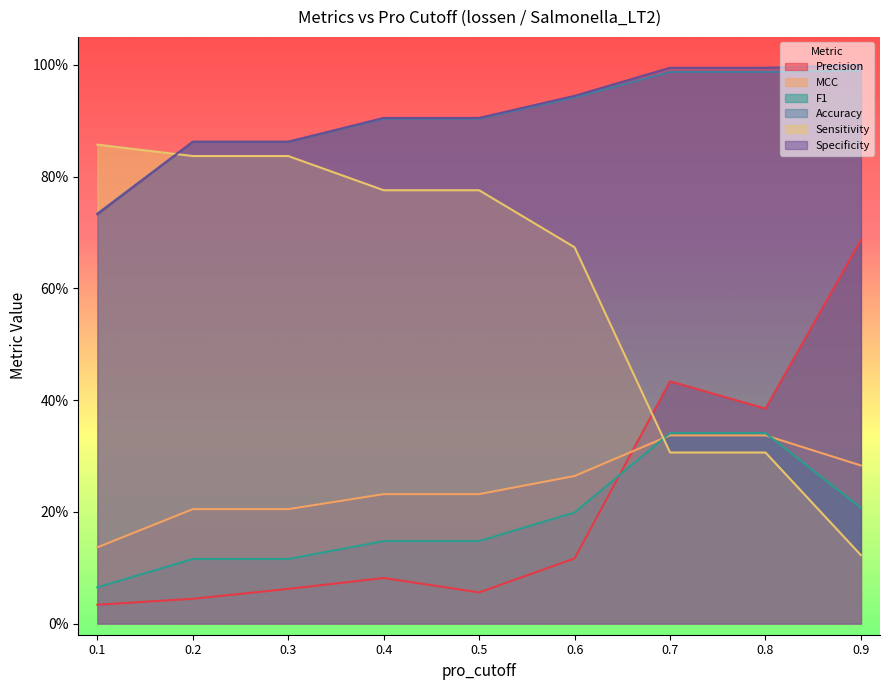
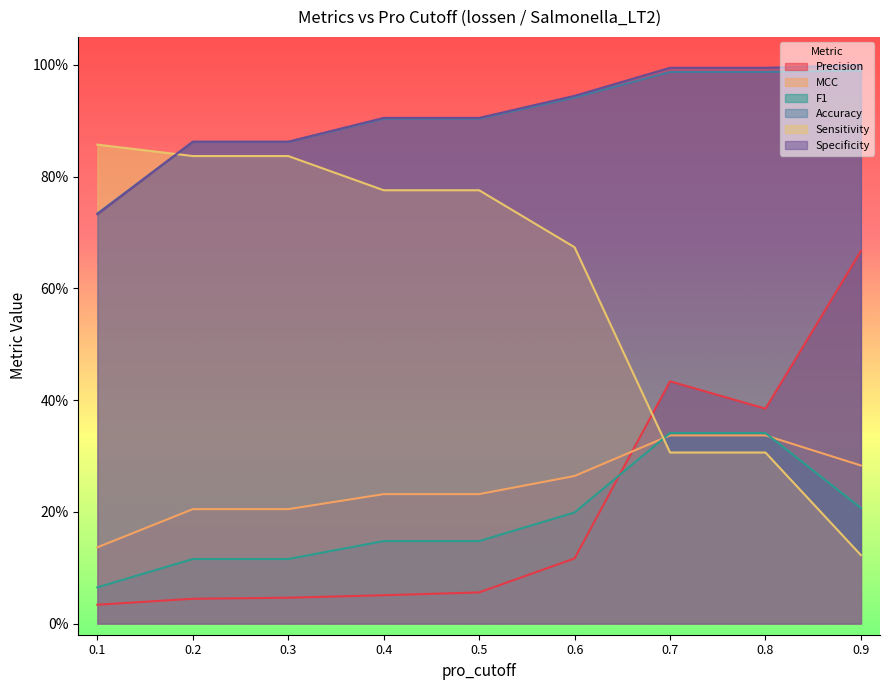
  {
    "Precision": {
      "0.1": "3%",
      "0.2": "4%",
-     "0.3": "6%",
-     "0.4": "8%",
+     "0.3": "5%",
+     "0.4": "5%",
      "0.5": "6%",
      "0.6": "12%",
      "0.7": "43%",
      "0.8": "38%",
-     "0.9": "69%"
+     "0.9": "67%"
    }
  }
